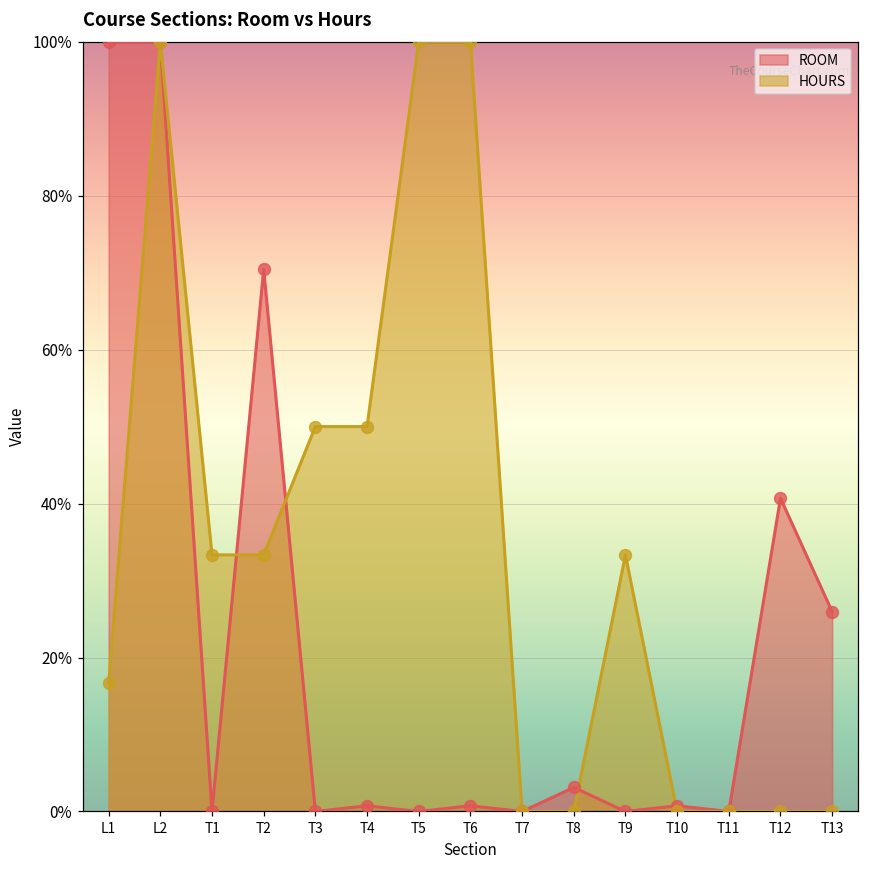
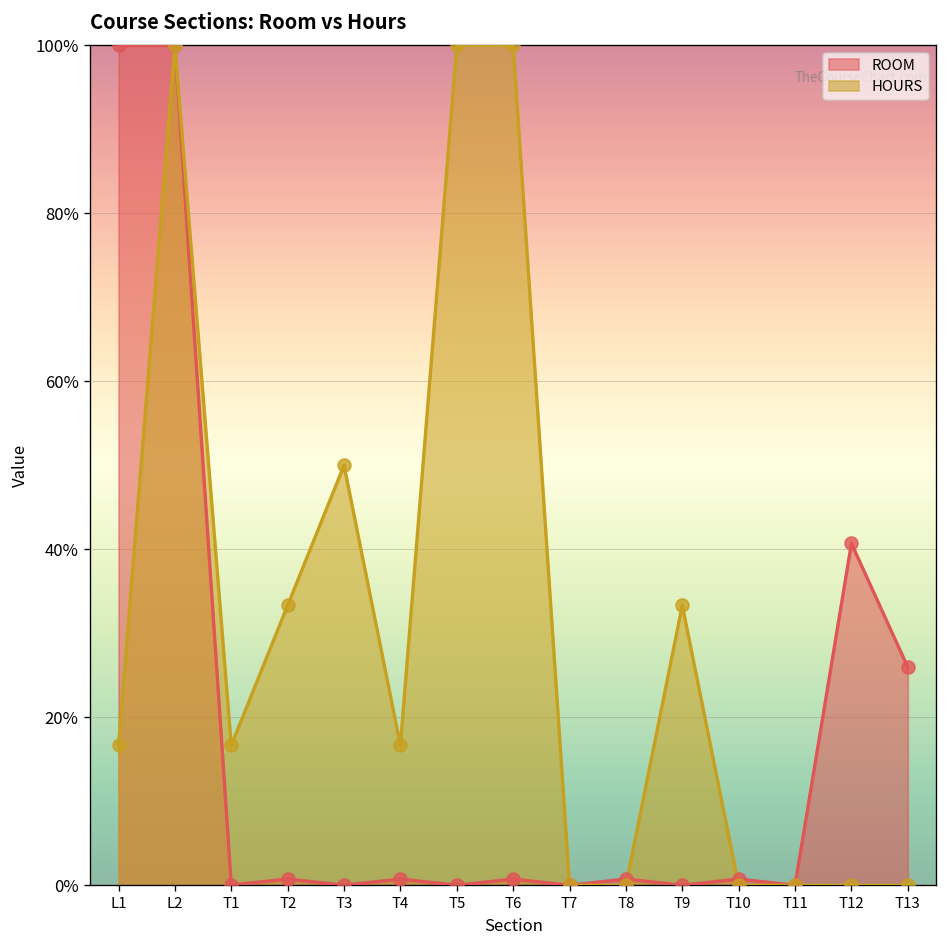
  {
    "ROOM": {
      "L1": "100%",
      "T1": "0%",
-     "T2": "70%",
+     "T2": "1%",
      "T3": "0%",
      "T4": "1%",
      "T5": "0%",
      "T6": "1%",
-     "T8": "3%",
+     "T8": "1%",
      "T9": "0%",
      "T10": "1%",
      "T12": "41%",
      "T13": "26%"
    },
    "HOURS": {
      "L1": "17%",
-     "T1": "33%",
+     "T1": "17%",
      "T2": "33%",
      "T3": "50%",
-     "T4": "50%",
+     "T4": "17%",
      "T5": "100%",
      "T6": "100%",
      "T8": "0%",
      "T9": "33%",
      "T10": "0%",
      "T12": "0%",
      "T13": "0%"
    }
  }
